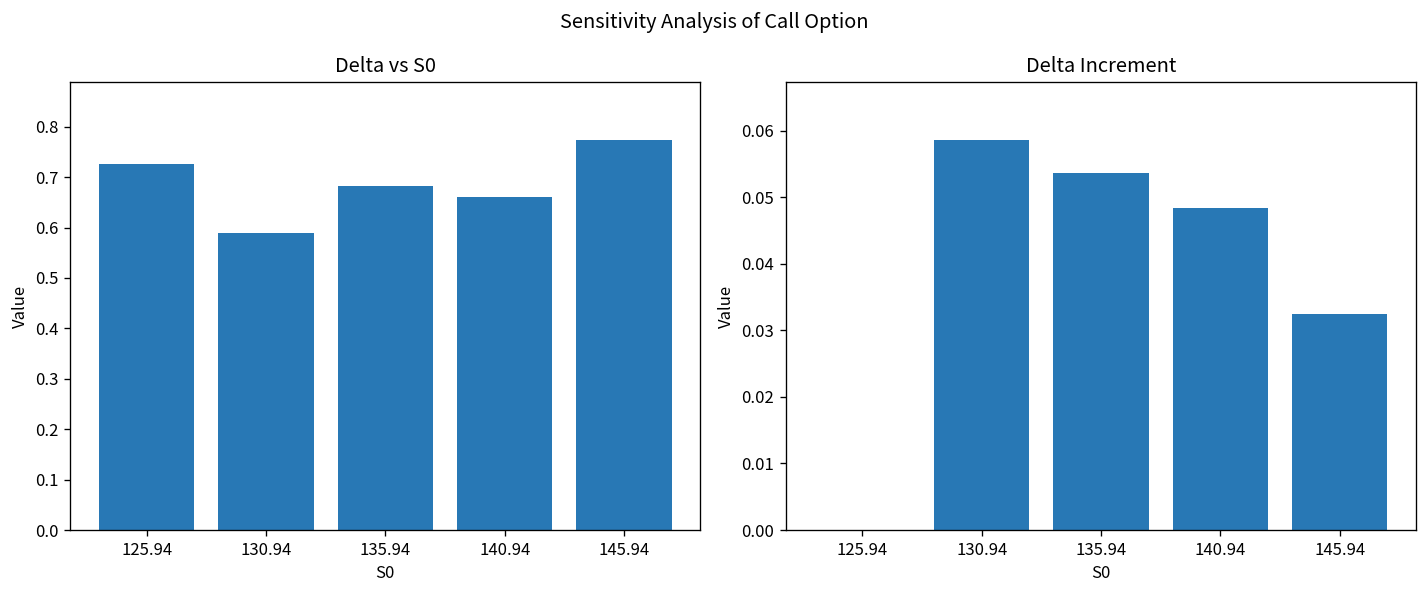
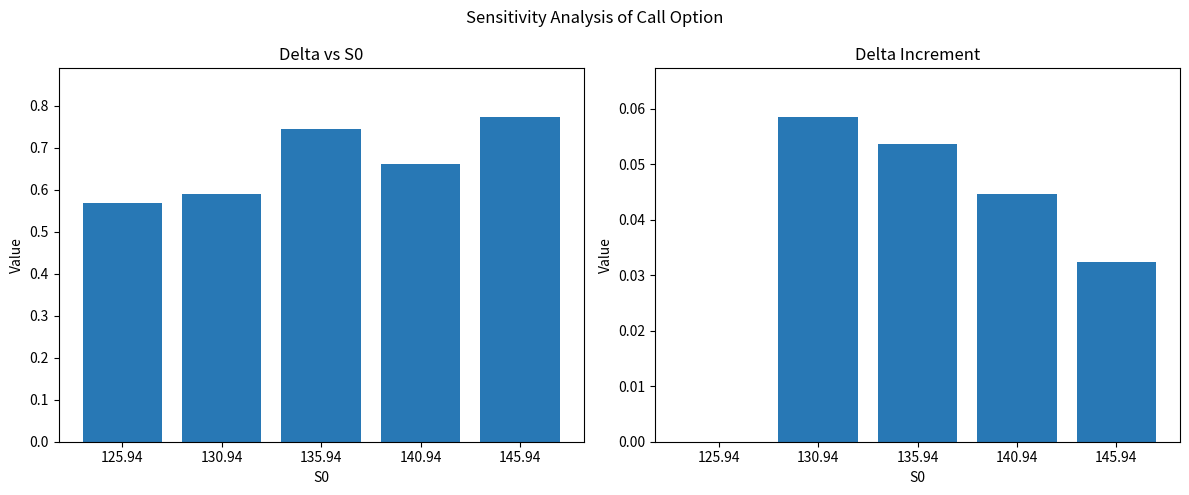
  {
    "Delta vs S0": {
-     "125.94": 0.73,
+     "125.94": 0.57,
      "130.94": 0.59,
-     "135.94": 0.68,
+     "135.94": 0.75,
      "140.94": 0.66,
      "145.94": 0.77
    },
    "Delta Increment": {
      "125.94": 0.000,
      "130.94": 0.059,
      "135.94": 0.054,
-     "140.94": 0.048,
+     "140.94": 0.045,
      "145.94": 0.032
    }
  }
